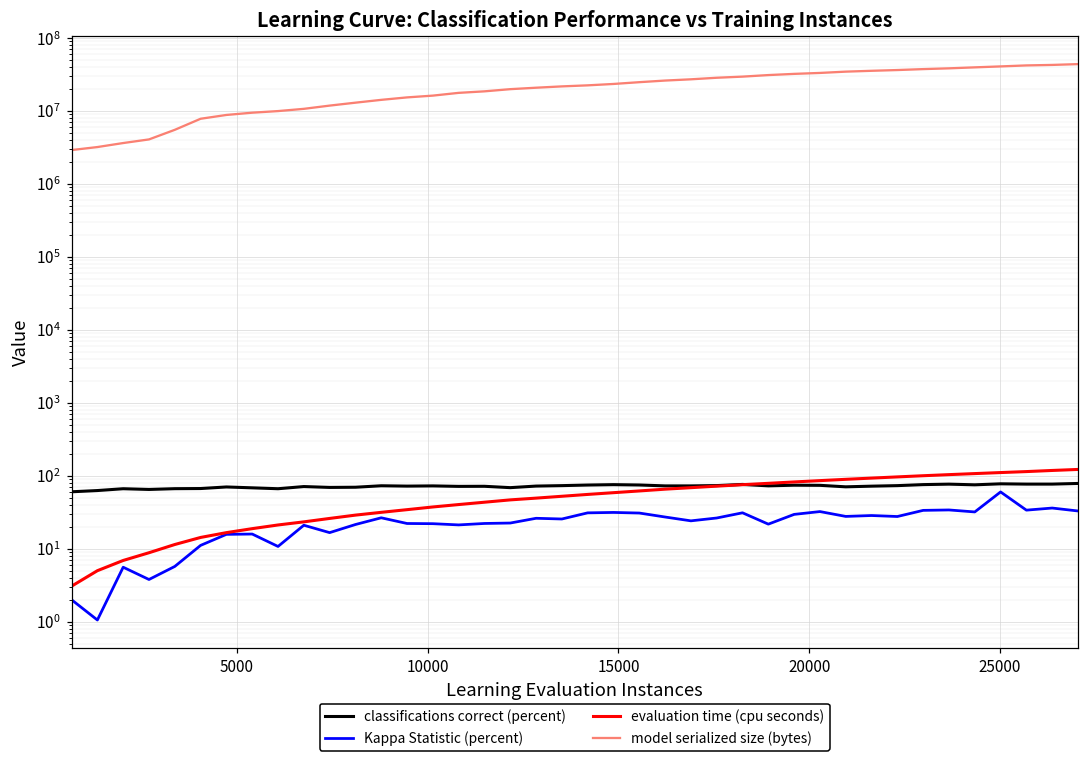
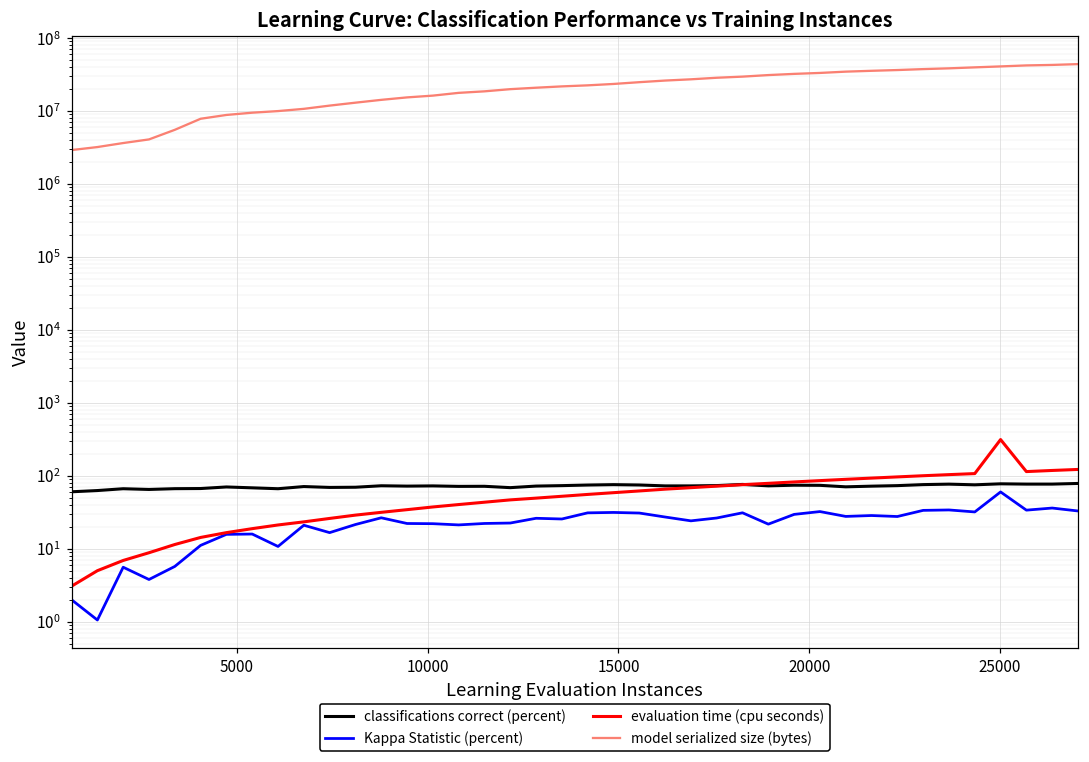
  {
    "classifications correct (percent)": {
      "25000": 80
    },
    "Kappa Statistic (percent)": {
      "25000": 60
    },
    "evaluation time (cpu seconds)": {
-     "25000": 110
+     "25000": 300
    },
    "model serialized size (bytes)": {
      "25000": 40000000
    }
  }
